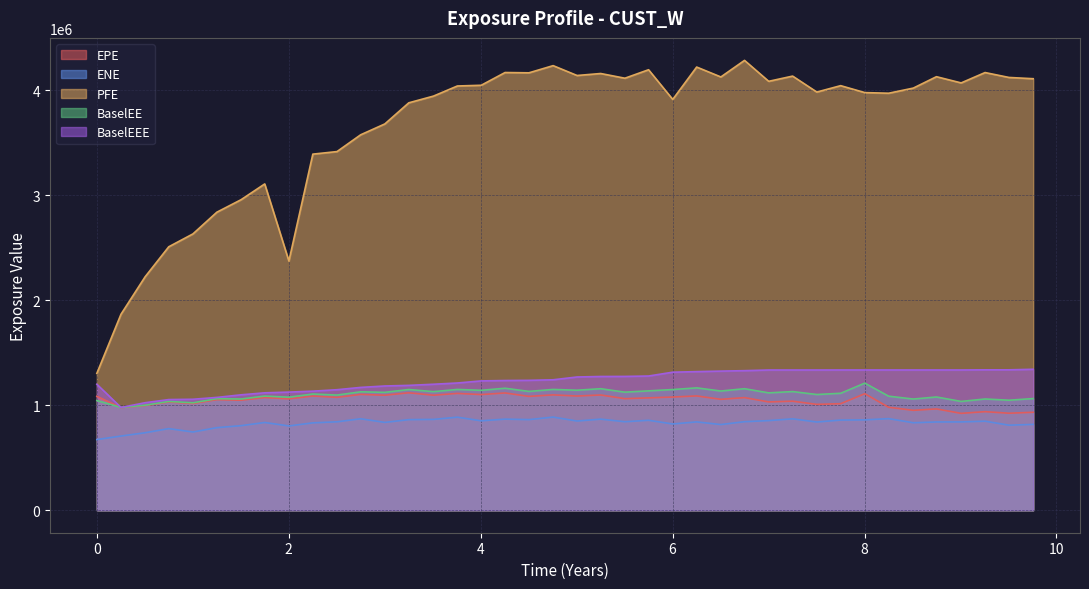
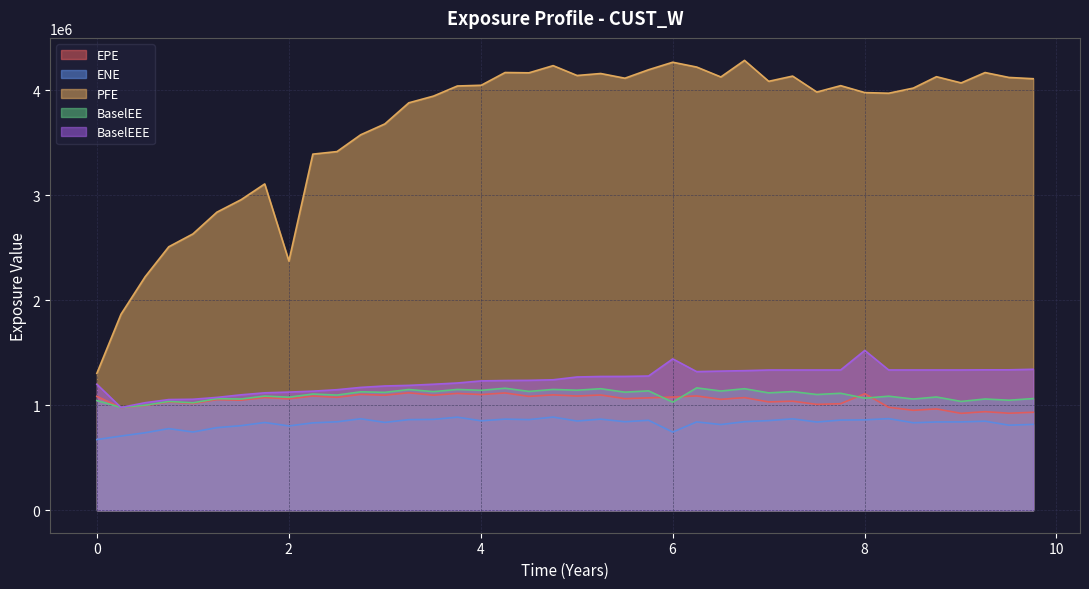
  {
    "EPE": {
      "0": 1090000,
      "6": 1080000,
      "8": 1110000
    },
    "ENE": {
      "0": 670000,
      "2": 800000,
-     "6": 820000,
+     "6": 740000,
      "8": 860000
    },
    "PFE": {
      "0": 1300000,
      "2": 2370000,
-     "6": 3910000,
+     "6": 4270000,
      "8": 3980000
    },
    "BaselEE": {
      "0": 1050000,
-     "6": 1150000,
-     "8": 1210000
+     "6": 1030000,
+     "8": 1070000
    },
    "BaselEEE": {
      "0": 1200000,
      "2": 1130000,
-     "6": 1320000,
-     "8": 1340000
+     "6": 1440000,
+     "8": 1520000
    }
  }
